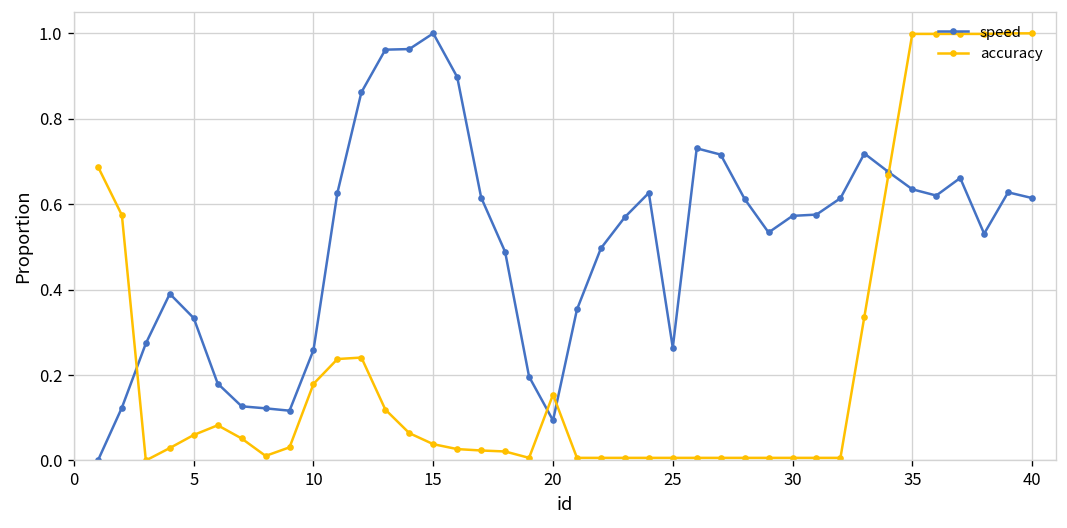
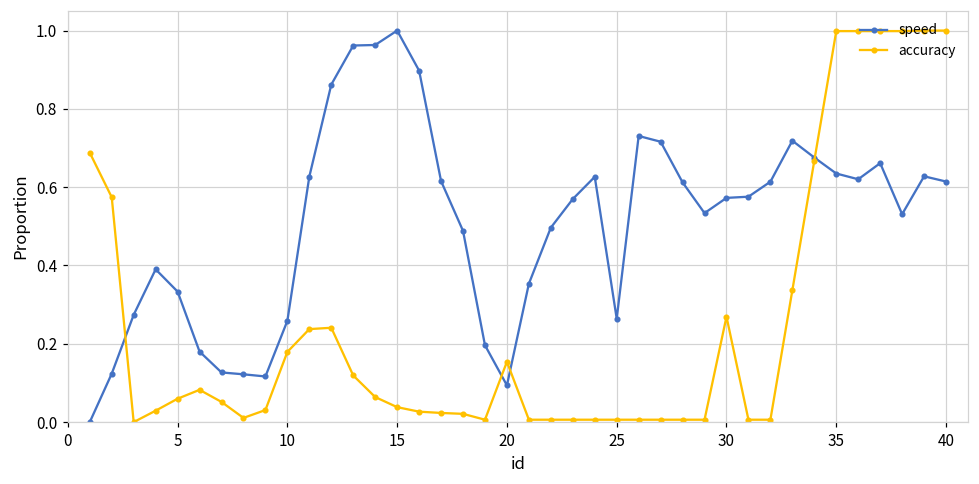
  {
    "speed": {
      "5": 0.33,
      "10": 0.26,
      "15": 1.00,
      "20": 0.09,
      "25": 0.26,
      "30": 0.57,
      "35": 0.63,
      "40": 0.61
    },
    "accuracy": {
      "5": 0.06,
      "10": 0.18,
      "15": 0.04,
      "20": 0.15,
      "25": 0.01,
-     "30": 0.01,
+     "30": 0.27,
      "35": 1.00,
      "40": 1.00
    }
  }
